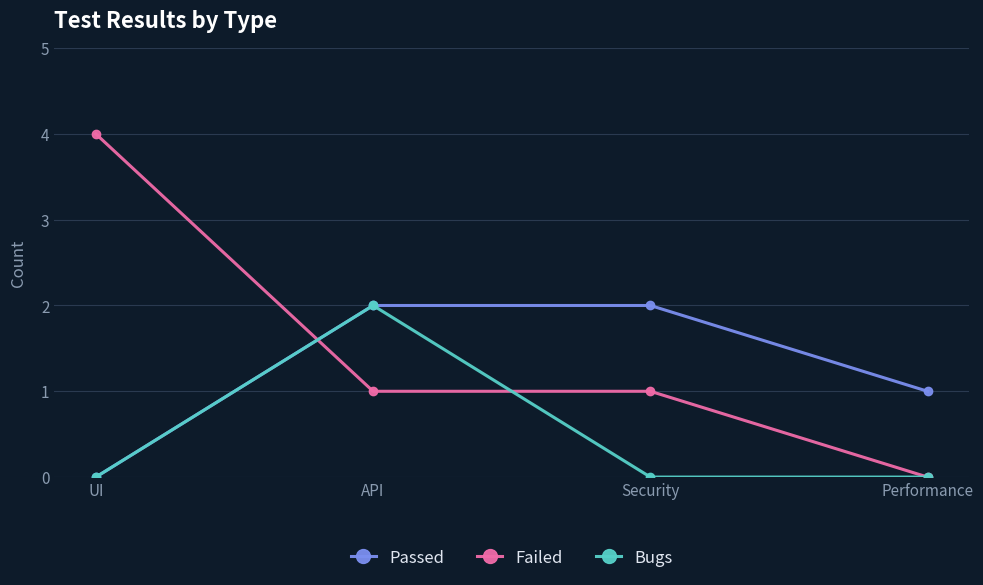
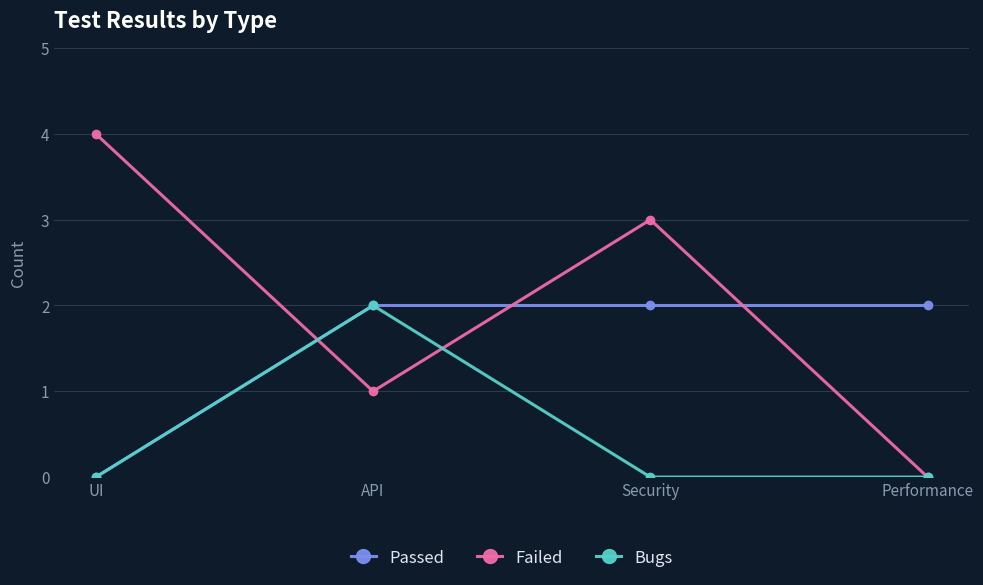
  {
    "Passed": {
      "Security": 2,
-     "Performance": 1
+     "Performance": 2
    },
    "Failed": {
      "UI": 4,
      "API": 1,
-     "Security": 1
+     "Security": 3
    },
    "Bugs": {
      "Security": 0
    }
  }
